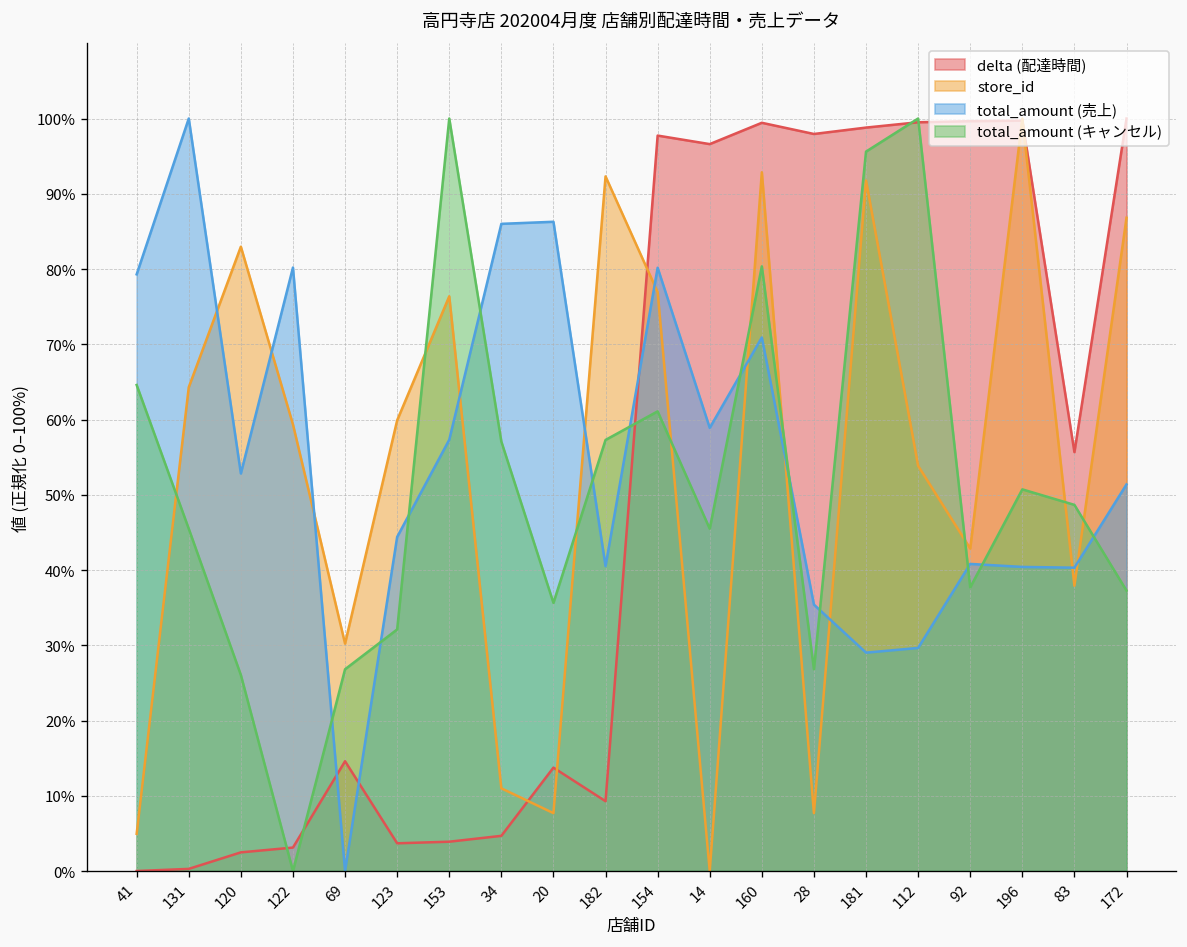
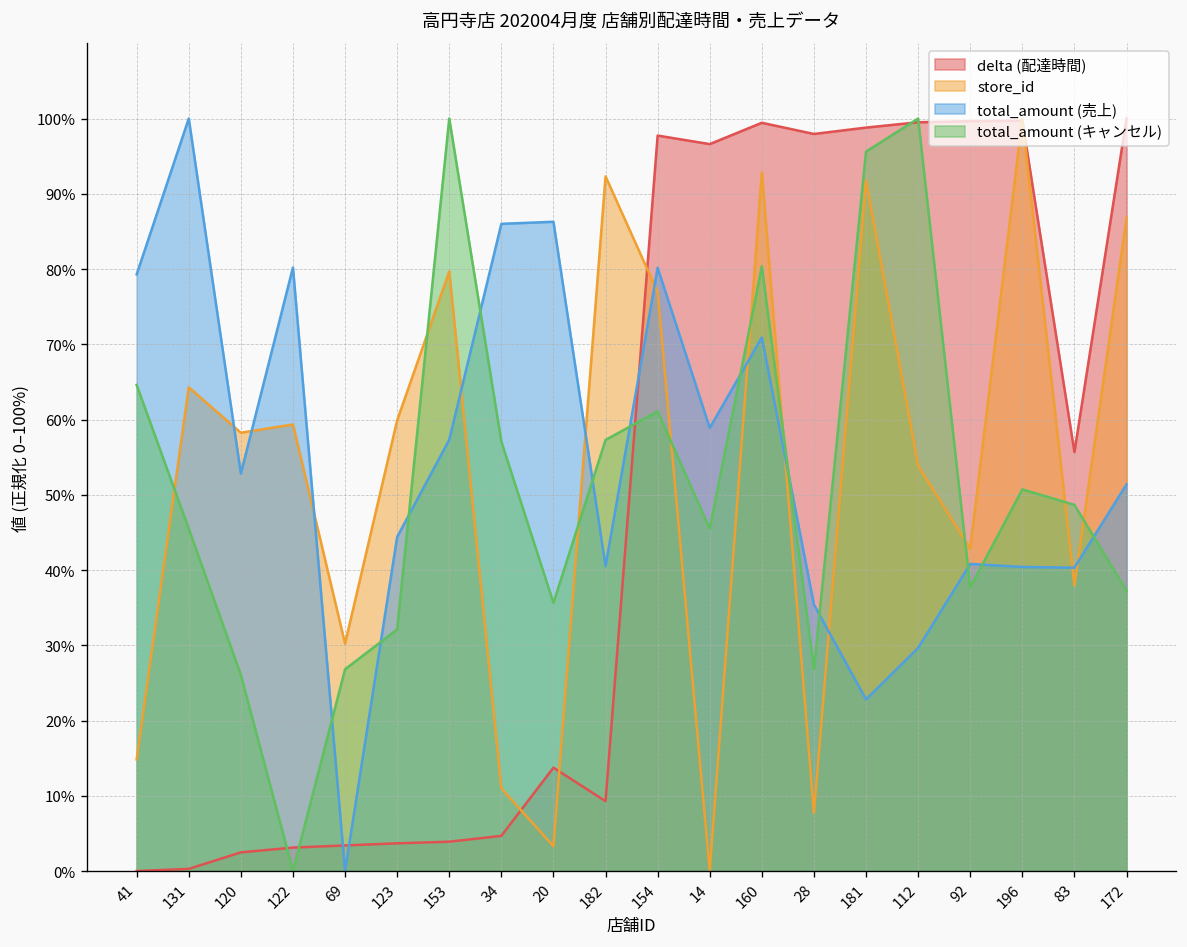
  {
    "delta (配達時間)": {
      "41": "0%",
      "131": "0%",
      "120": "2%",
      "122": "3%",
-     "69": "15%",
+     "69": "3%",
      "123": "4%",
      "153": "4%",
      "34": "5%",
      "20": "14%",
      "182": "9%",
      "154": "98%",
      "14": "97%",
      "160": "99%",
      "28": "98%",
      "181": "99%",
      "112": "100%",
      "83": "56%"
    },
    "store_id": {
-     "41": "5%",
+     "41": "15%",
      "131": "64%",
-     "120": "83%",
+     "120": "58%",
      "122": "59%",
      "69": "30%",
      "123": "60%",
-     "153": "76%",
+     "153": "80%",
      "34": "11%",
-     "20": "8%",
+     "20": "3%",
      "182": "92%",
      "154": "77%",
      "14": "0%",
      "160": "93%",
      "28": "8%",
      "181": "92%",
      "112": "54%",
      "92": "43%",
      "83": "38%",
      "172": "87%"
    },
    "total_amount (売上)": {
      "41": "79%",
      "131": "100%",
      "120": "53%",
      "122": "80%",
      "69": "0%",
      "123": "44%",
      "153": "57%",
      "34": "86%",
      "20": "86%",
      "182": "41%",
      "154": "80%",
      "14": "59%",
      "160": "71%",
      "28": "35%",
-     "181": "29%",
+     "181": "23%",
      "112": "30%",
      "92": "41%",
      "196": "40%",
      "83": "40%",
      "172": "51%"
    },
    "total_amount (キャンセル)": {
      "41": "65%",
      "131": "45%",
      "120": "26%",
      "122": "0%",
      "69": "27%",
      "123": "32%",
      "153": "100%",
      "34": "57%",
      "20": "36%",
      "182": "57%",
      "154": "61%",
      "14": "45%",
      "160": "80%",
      "28": "27%",
      "181": "96%",
      "112": "100%",
      "92": "38%",
      "196": "51%",
      "83": "49%",
      "172": "37%"
    }
  }
